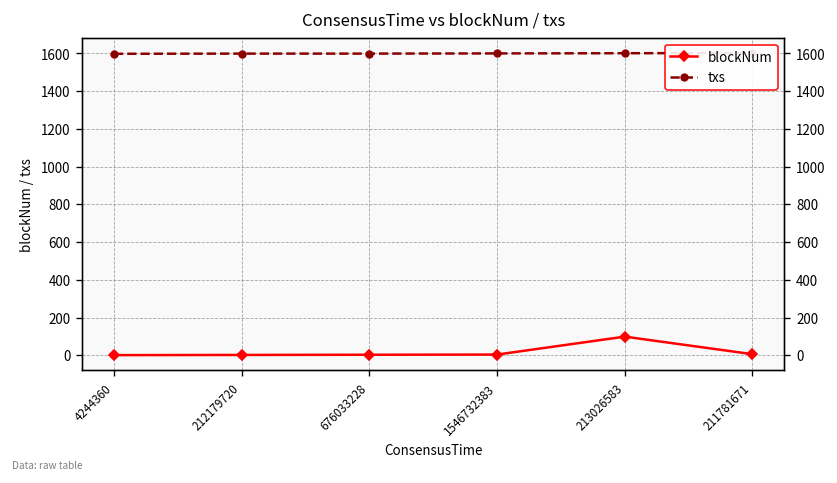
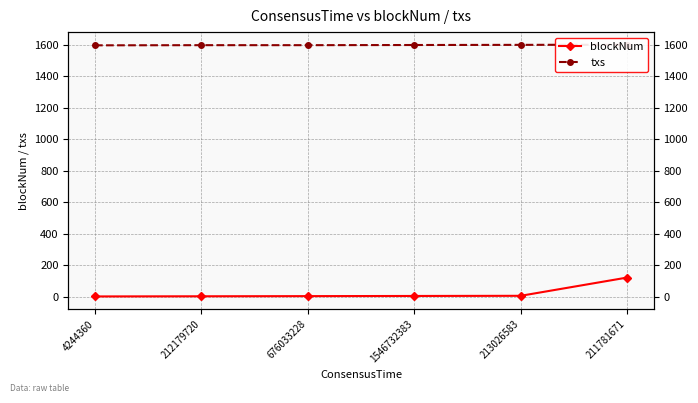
  {
    "blockNum": {
      "4244360": 0,
      "212179720": 0,
      "676033228": 0,
      "1546732383": 0,
-     "213026583": 100,
-     "211781671": 10
+     "213026583": 10,
+     "211781671": 120
    },
    "txs": {
      "4244360": 1600,
      "212179720": 1600,
      "676033228": 1600,
      "1546732383": 1600,
      "213026583": 1600
    }
  }
